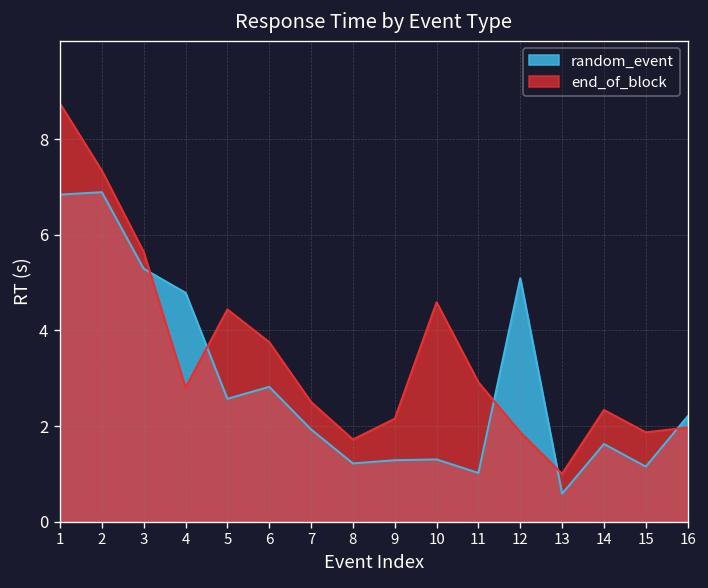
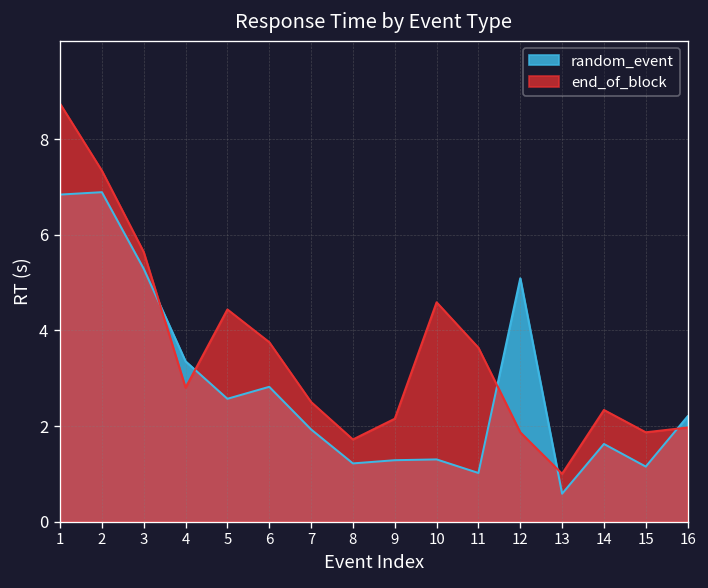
  {
    "random_event": {
      "1": 6.8,
      "2": 6.9,
      "3": 5.3,
-     "4": 4.8,
+     "4": 3.4,
      "5": 2.6,
      "6": 2.8,
      "7": 1.9,
      "8": 1.2,
      "9": 1.3,
      "10": 1.3,
      "11": 1.0,
      "12": 5.1,
      "13": 0.6,
      "14": 1.6,
      "15": 1.2,
      "16": 2.2
    },
    "end_of_block": {
      "1": 8.7,
      "2": 7.3,
      "3": 5.6,
      "4": 2.8,
      "5": 4.4,
      "6": 3.8,
      "7": 2.5,
      "8": 1.7,
      "9": 2.2,
      "10": 4.6,
-     "11": 2.9,
+     "11": 3.6,
      "12": 1.9,
      "13": 1.0,
      "14": 2.3,
      "15": 1.9,
      "16": 2.0
    }
  }
